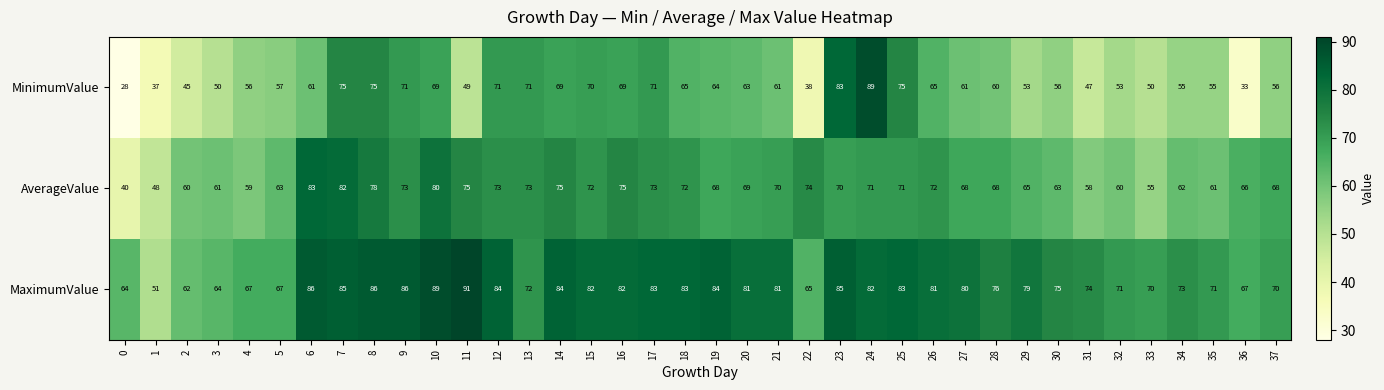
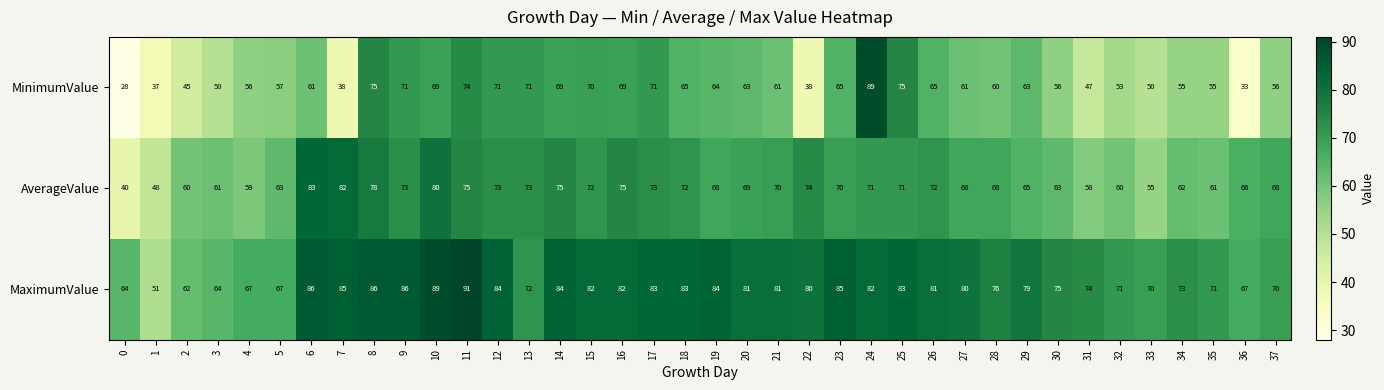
  {
    "MinimumValue": {
      "0": 28,
      "1": 37,
      "2": 45,
      "3": 50,
      "4": 56,
      "5": 57,
      "6": 61,
-     "7": 75,
+     "7": 38,
      "8": 75,
      "9": 71,
      "10": 69,
-     "11": 49,
+     "11": 74,
      "12": 71,
      "13": 71,
      "14": 69,
      "15": 70,
      "16": 69,
      "17": 71,
      "18": 65,
      "19": 64,
      "20": 63,
      "21": 61,
      "22": 38,
-     "23": 83,
+     "23": 65,
      "24": 89,
      "25": 75,
      "26": 65,
      "27": 61,
      "28": 60,
-     "29": 53,
+     "29": 63,
      "30": 56,
      "31": 47,
      "32": 53,
      "33": 50,
      "34": 55,
      "35": 55,
      "36": 33,
      "37": 56
    },
    "AverageValue": {
      "0": 40,
      "1": 48,
      "2": 60,
      "3": 61,
      "4": 59,
      "5": 63,
      "6": 83,
      "7": 82,
      "8": 78,
      "9": 73,
      "10": 80,
      "11": 75,
      "12": 73,
      "13": 73,
      "14": 75,
      "15": 72,
      "16": 75,
      "17": 73,
      "18": 72,
      "19": 68,
      "20": 69,
      "21": 70,
      "22": 74,
      "23": 70,
      "24": 71,
      "25": 71,
      "26": 72,
      "27": 68,
      "28": 68,
      "29": 65,
      "30": 63,
      "31": 58,
      "32": 60,
      "33": 55,
      "34": 62,
      "35": 61,
      "36": 66,
      "37": 68
    },
    "MaximumValue": {
      "0": 64,
      "1": 51,
      "2": 62,
      "3": 64,
      "4": 67,
      "5": 67,
      "6": 86,
      "7": 85,
      "8": 86,
      "9": 86,
      "10": 89,
      "11": 91,
      "12": 84,
      "13": 72,
      "14": 84,
      "15": 82,
      "16": 82,
      "17": 83,
      "18": 83,
      "19": 84,
      "20": 81,
      "21": 81,
-     "22": 65,
+     "22": 80,
      "23": 85,
      "24": 82,
      "25": 83,
      "26": 81,
      "27": 80,
      "28": 76,
      "29": 79,
      "30": 75,
      "31": 74,
      "32": 71,
      "33": 70,
      "34": 73,
      "35": 71,
      "36": 67,
      "37": 70
    }
  }
